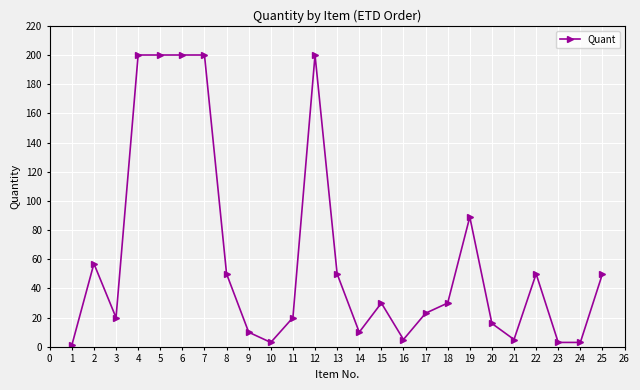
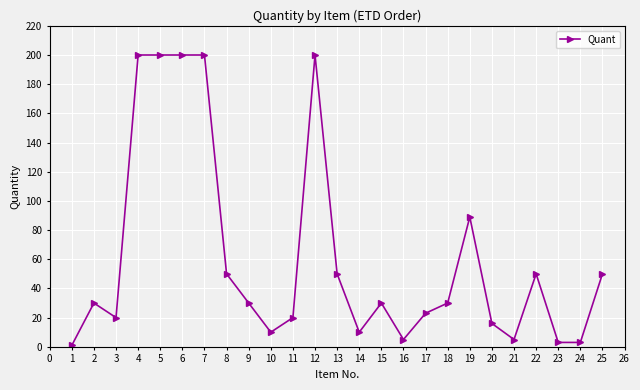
  {
    "1": 1,
-   "2": 57,
+   "2": 30,
    "3": 20,
    "4": 200,
    "5": 200,
    "6": 200,
    "7": 200,
    "8": 50,
-   "9": 10,
-   "10": 3,
+   "9": 30,
+   "10": 10,
    "11": 20,
    "12": 200,
    "13": 50,
    "14": 10,
    "15": 30,
    "16": 5,
    "17": 23,
    "18": 30,
    "19": 89,
    "20": 16,
    "21": 5,
    "22": 50,
    "23": 3,
    "24": 3,
    "25": 50
  }
